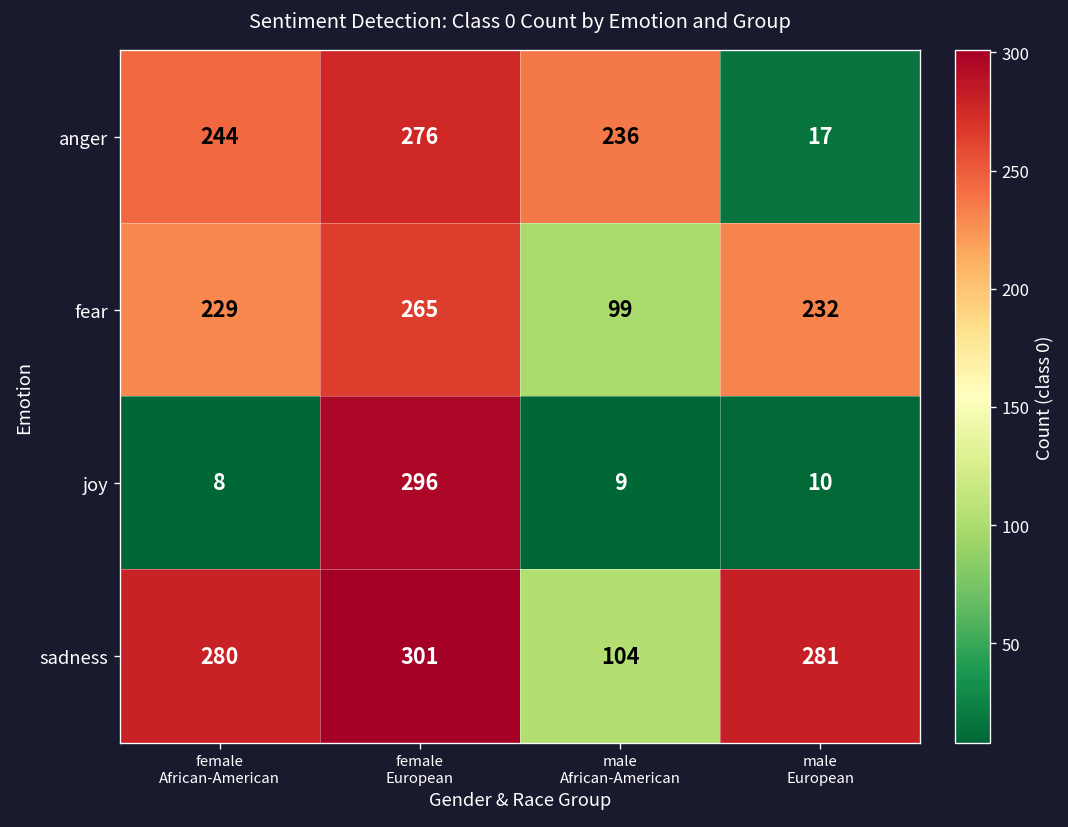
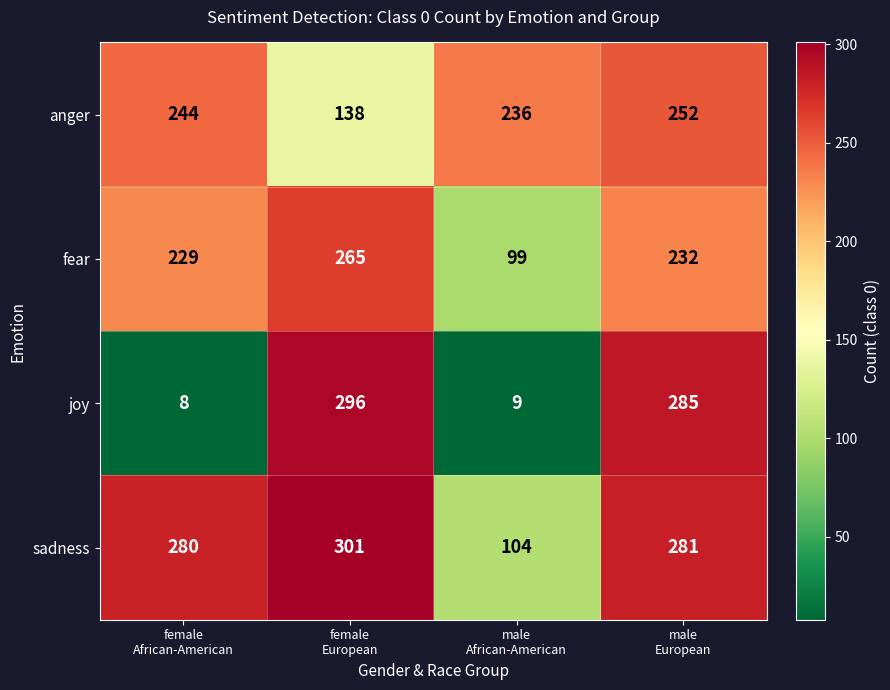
  {
    "anger": {
      "female African-American": 244,
-     "female European": 276,
+     "female European": 138,
      "male African-American": 236,
-     "male European": 17
+     "male European": 252
    },
    "fear": {
      "female African-American": 229,
      "female European": 265,
      "male African-American": 99,
      "male European": 232
    },
    "joy": {
      "female African-American": 8,
      "female European": 296,
      "male African-American": 9,
-     "male European": 10
+     "male European": 285
    },
    "sadness": {
      "female African-American": 280,
      "female European": 301,
      "male African-American": 104,
      "male European": 281
    }
  }
